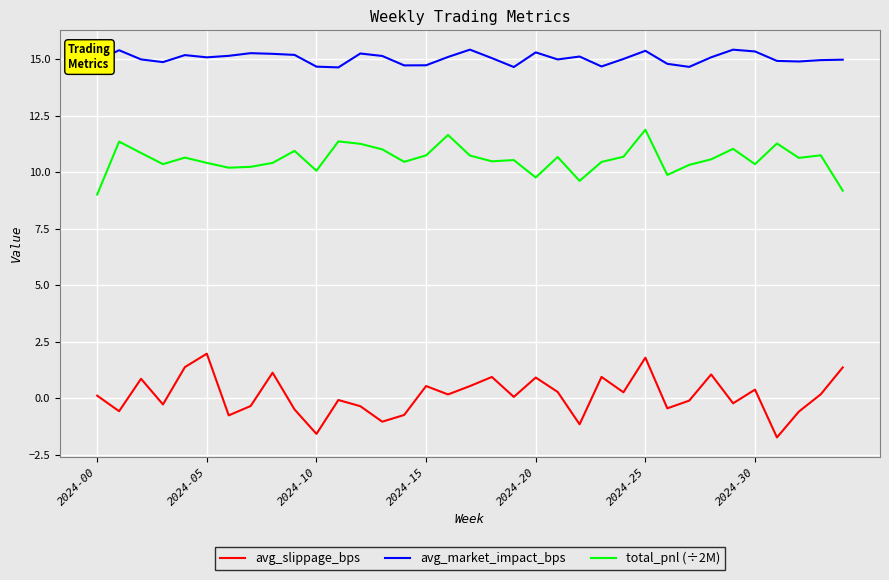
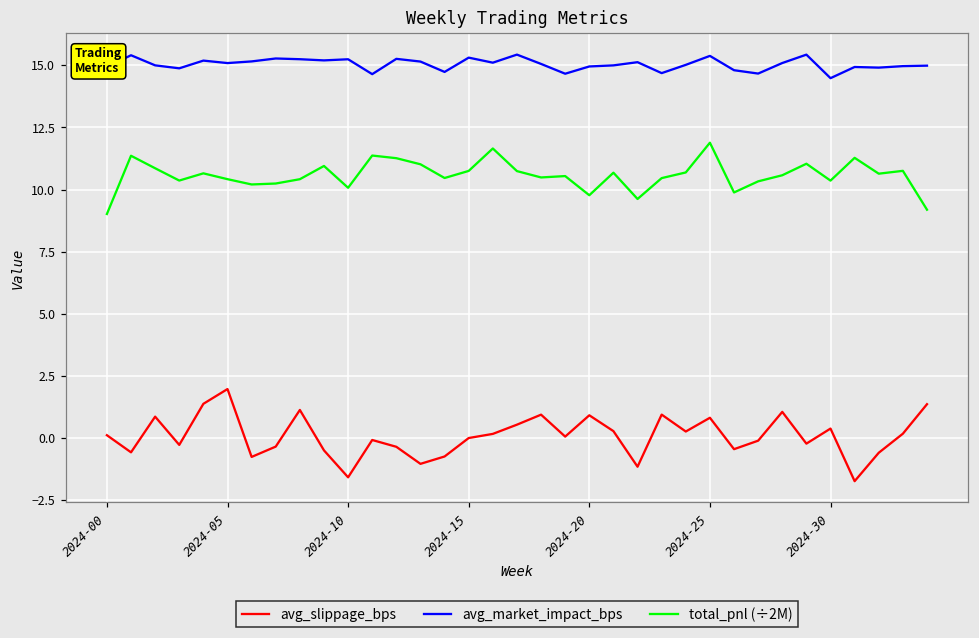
  {
    "avg_slippage_bps": {
      "2024-00": 0.1,
      "2024-05": 2.0,
      "2024-10": -1.6,
-     "2024-15": 0.5,
+     "2024-15": 0.0,
      "2024-20": 0.9,
-     "2024-25": 1.8,
+     "2024-25": 0.8,
      "2024-30": 0.4
    },
    "avg_market_impact_bps": {
      "2024-05": 15.1,
-     "2024-10": 14.7,
-     "2024-15": 14.7,
-     "2024-20": 15.3,
+     "2024-10": 15.2,
+     "2024-15": 15.3,
+     "2024-20": 15.0,
      "2024-25": 15.4,
-     "2024-30": 15.4
+     "2024-30": 14.5
    },
    "total_pnl (÷2M)": {
      "2024-00": 9.0,
      "2024-05": 10.4,
      "2024-10": 10.1,
      "2024-15": 10.8,
      "2024-20": 9.8,
      "2024-25": 11.9,
      "2024-30": 10.4
    }
  }
